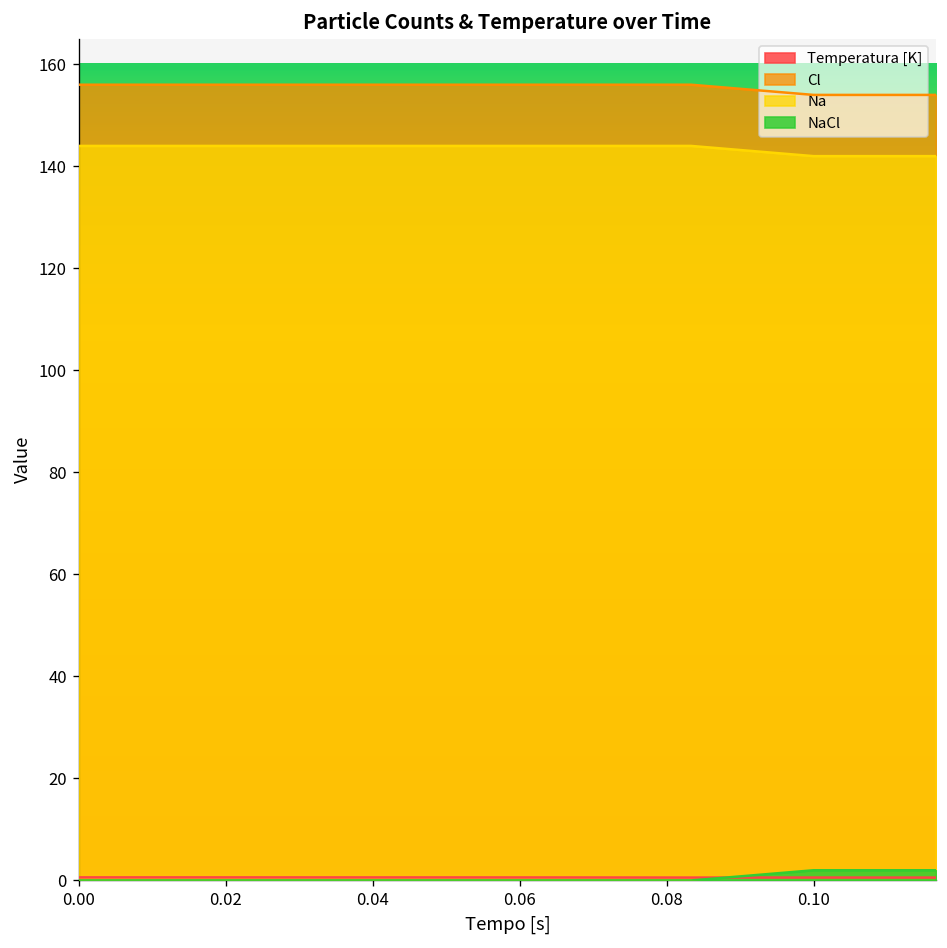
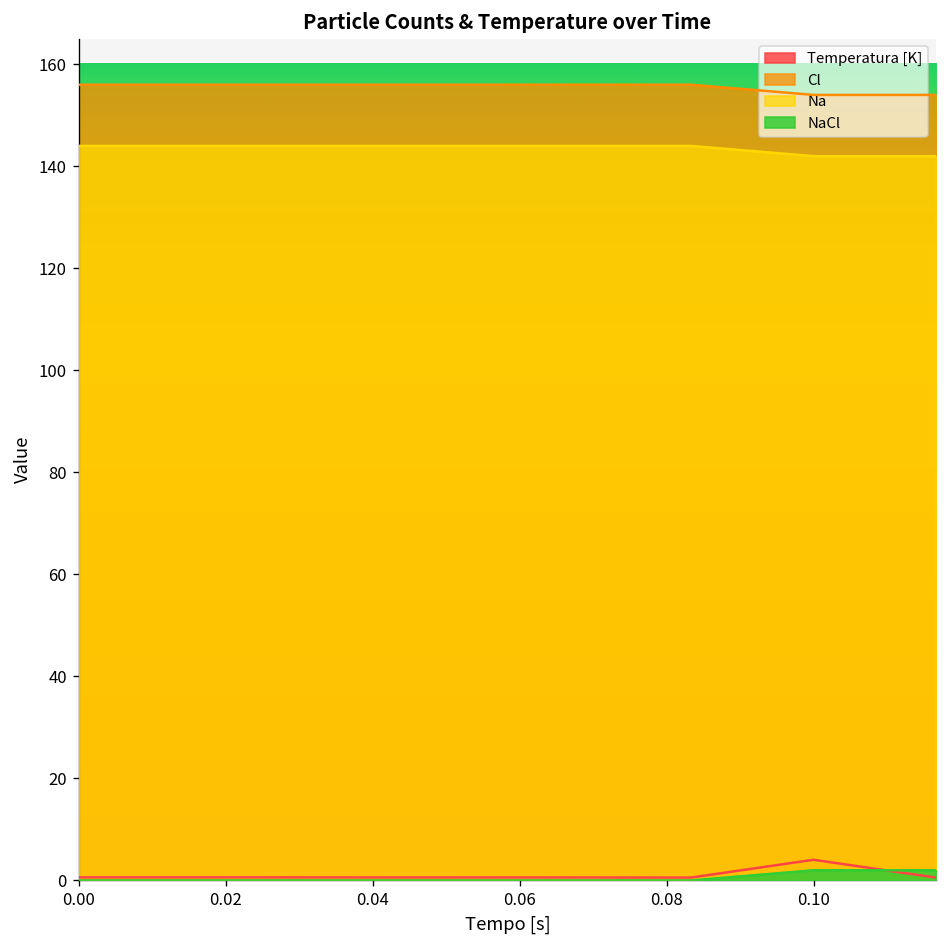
  {
    "Temperatura [K]": {
-     "0.10": 1
+     "0.10": 4
    },
    "Cl": {
      "0.00": 156
    },
    "Na": {
      "0.00": 144,
      "0.10": 142
    },
    "NaCl": {
      "0.10": 2
    }
  }
